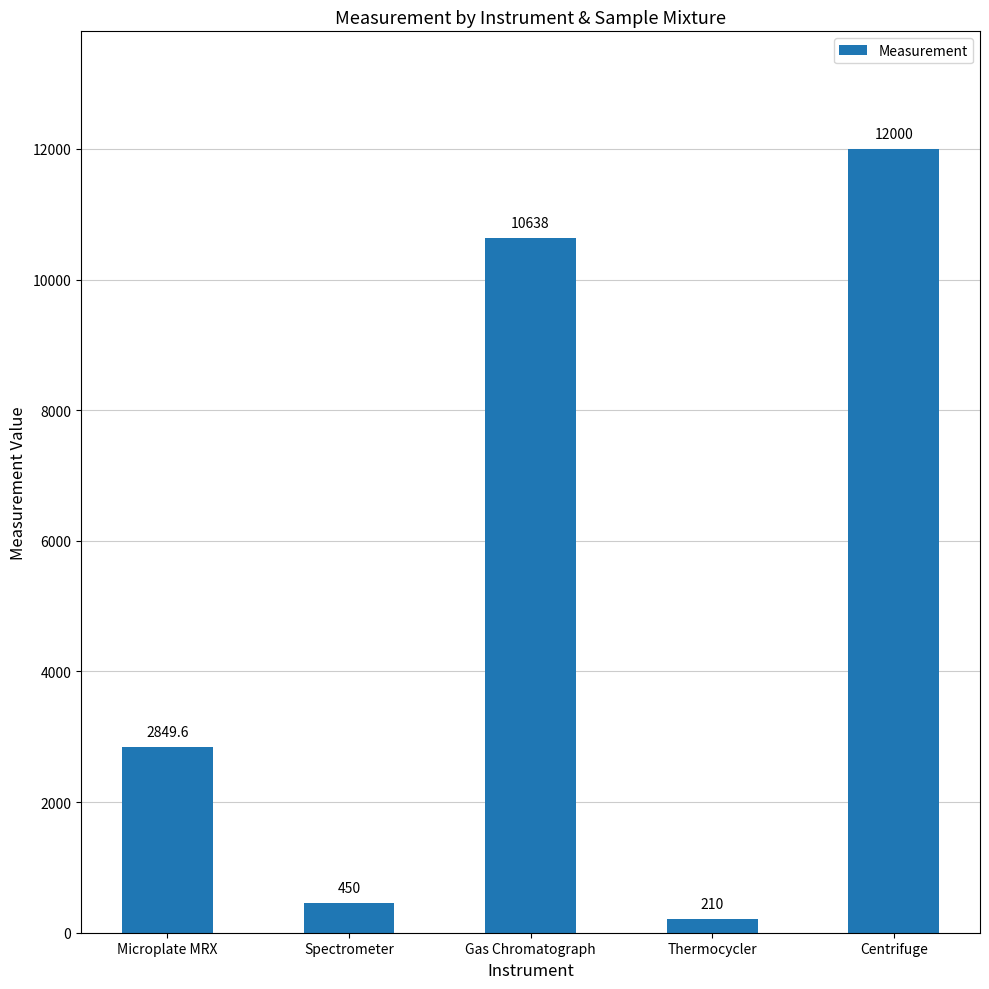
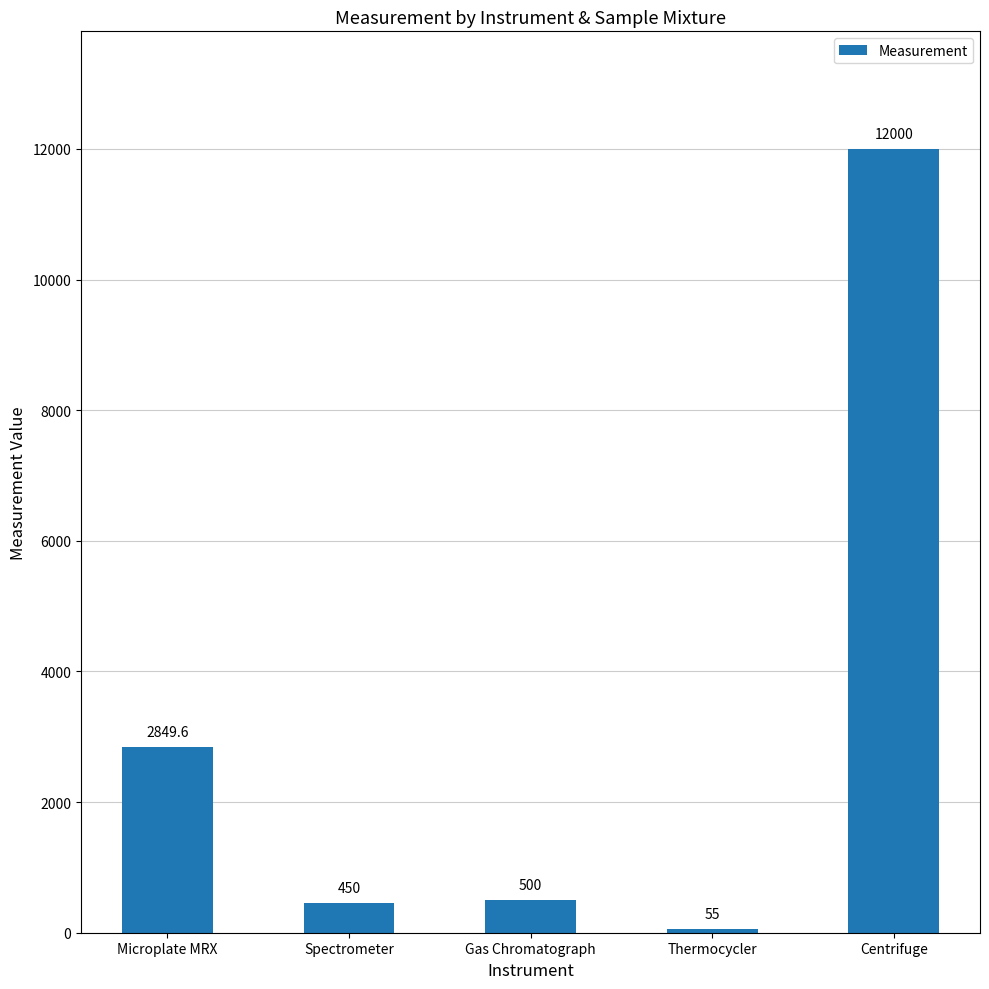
  {
    "Microplate MRX": 2849.6,
    "Spectrometer": 450,
-   "Gas Chromatograph": 10638,
-   "Thermocycler": 210,
+   "Gas Chromatograph": 500,
+   "Thermocycler": 55,
    "Centrifuge": 12000
  }
